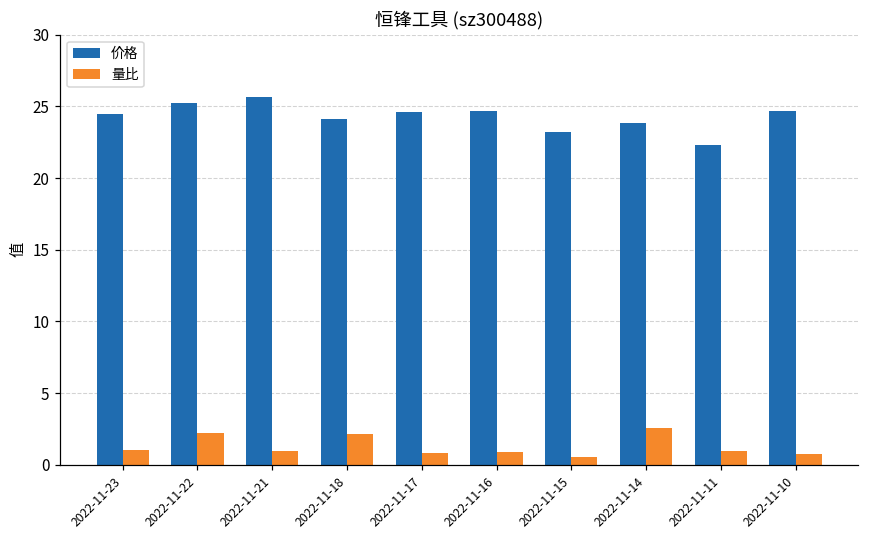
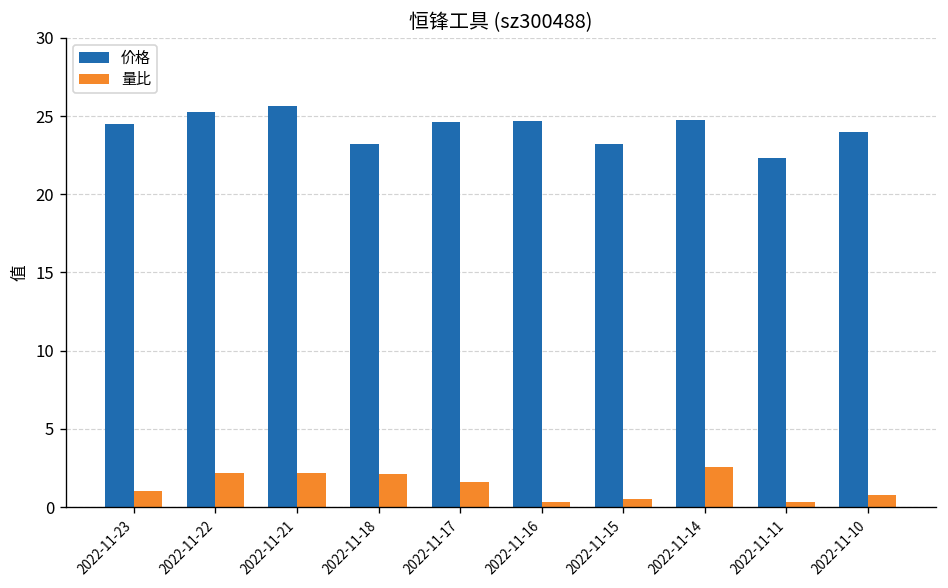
  {
    "价格": {
      "2022-11-23": 24.5,
      "2022-11-22": 25.3,
      "2022-11-21": 25.7,
-     "2022-11-18": 24.1,
+     "2022-11-18": 23.2,
      "2022-11-17": 24.6,
      "2022-11-16": 24.7,
      "2022-11-15": 23.2,
-     "2022-11-14": 23.9,
+     "2022-11-14": 24.8,
      "2022-11-11": 22.3,
-     "2022-11-10": 24.7
+     "2022-11-10": 24.0
    },
    "量比": {
      "2022-11-23": 1.0,
      "2022-11-22": 2.2,
-     "2022-11-21": 1.0,
+     "2022-11-21": 2.2,
      "2022-11-18": 2.2,
-     "2022-11-17": 0.8,
-     "2022-11-16": 0.9,
+     "2022-11-17": 1.6,
+     "2022-11-16": 0.3,
      "2022-11-15": 0.5,
      "2022-11-14": 2.5,
-     "2022-11-11": 1.0,
+     "2022-11-11": 0.3,
      "2022-11-10": 0.8
    }
  }
